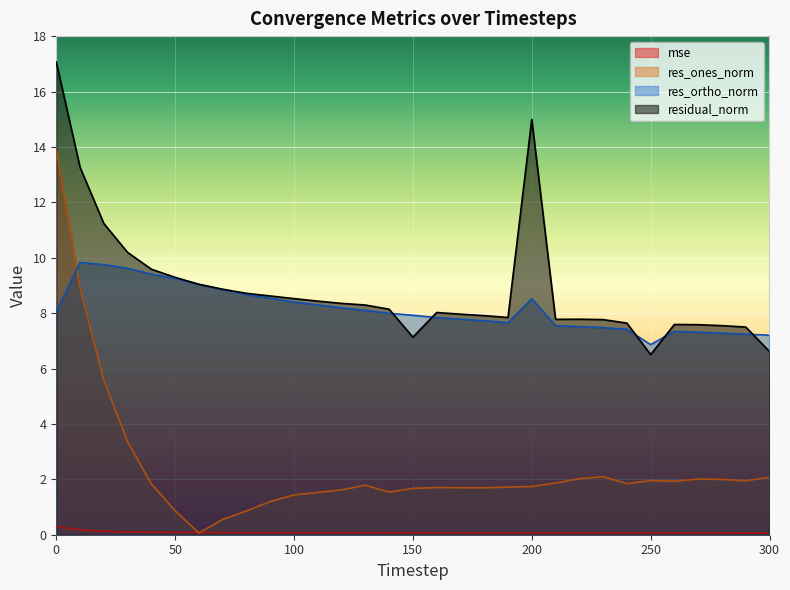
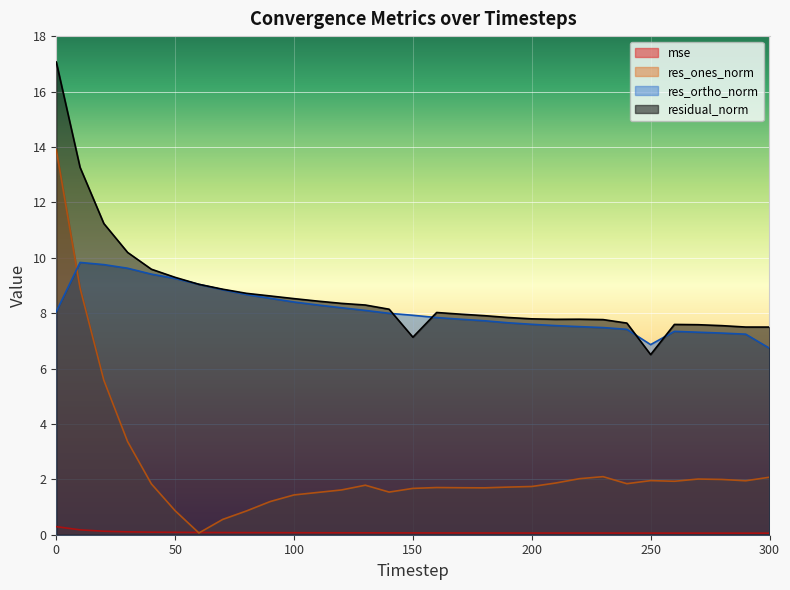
  {
    "res_ortho_norm": {
      "0": 8.1,
      "100": 8.4,
      "150": 7.9,
-     "200": 8.5,
+     "200": 7.6,
      "250": 6.9,
-     "300": 7.2
+     "300": 6.7
    },
    "residual_norm": {
      "0": 17.1,
      "100": 8.5,
      "150": 7.1,
-     "200": 15.0,
+     "200": 7.8,
      "250": 6.5,
-     "300": 6.6
+     "300": 7.5
    }
  }
